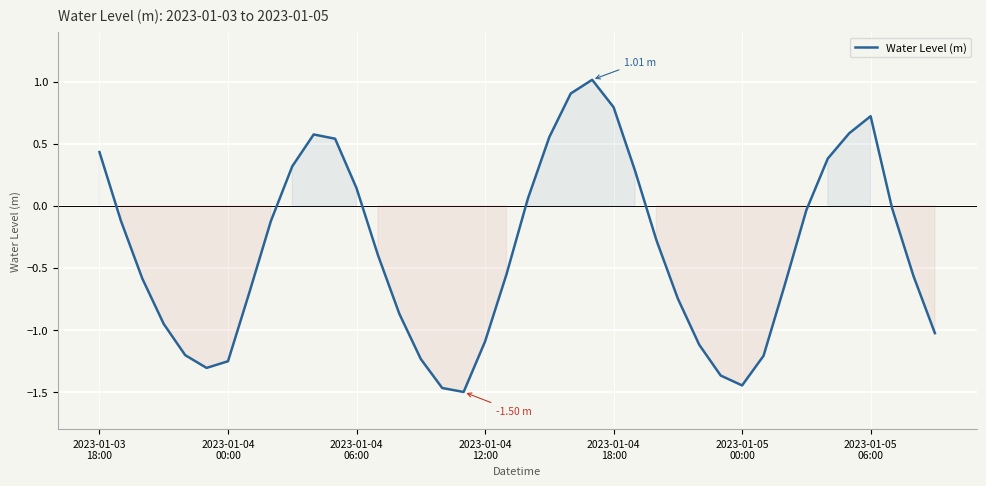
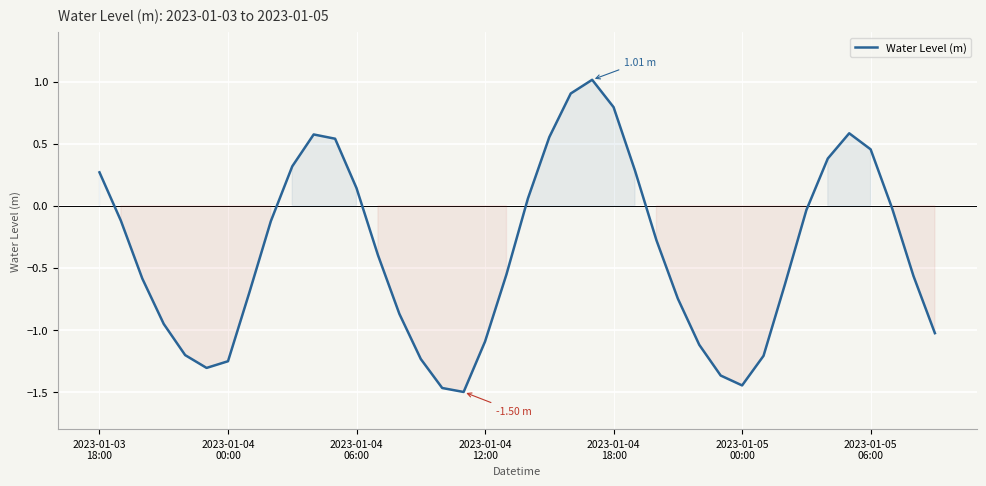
  {
-   "2023-01-03 18:00": 0.43,
+   "2023-01-03 18:00": 0.27,
    "2023-01-04 00:00": -1.25,
    "2023-01-04 06:00": 0.14,
    "2023-01-04 12:00": -1.09,
    "2023-01-04 18:00": 0.79,
    "2023-01-05 00:00": -1.45,
-   "2023-01-05 06:00": 0.72
+   "2023-01-05 06:00": 0.45
  }
